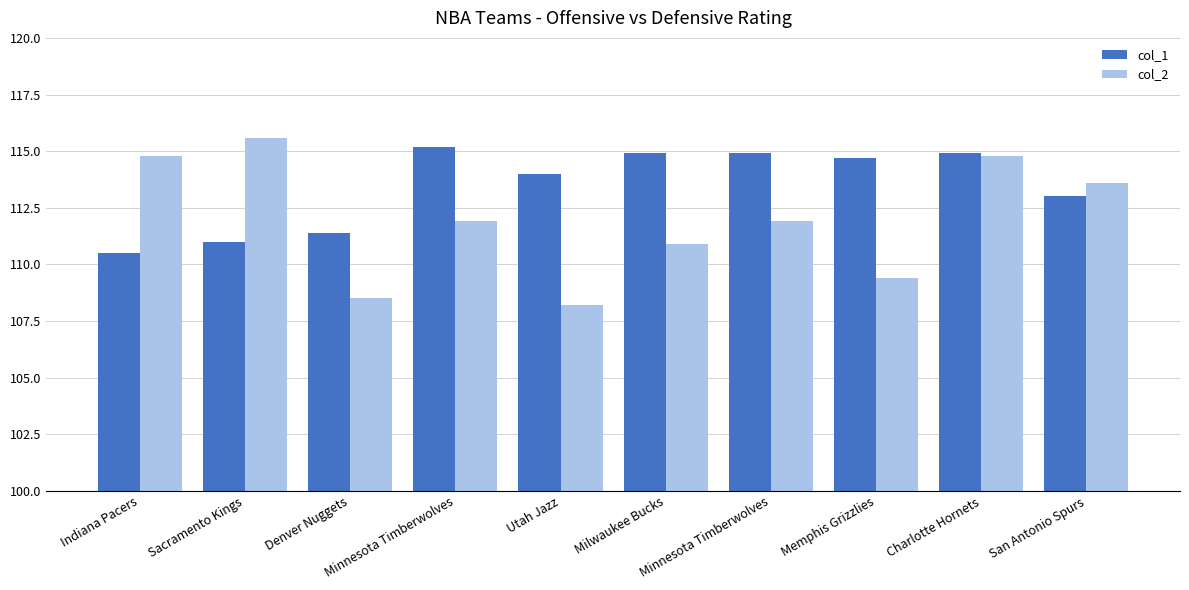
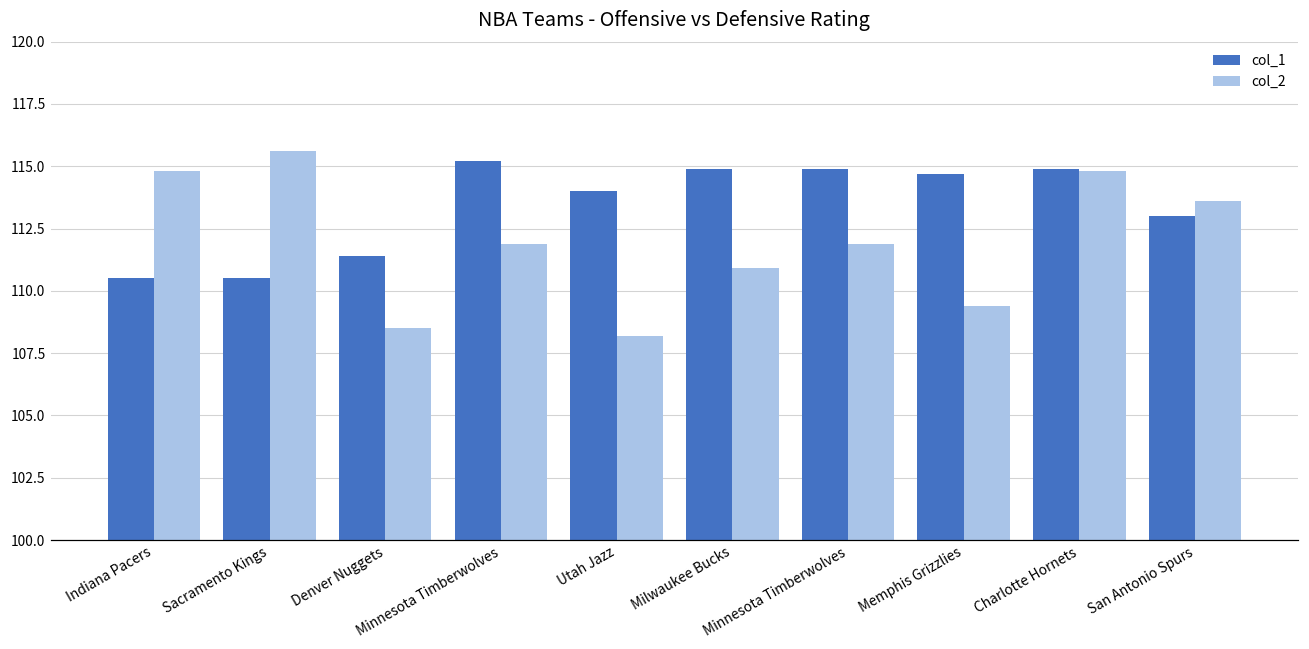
  {
    "col_1": {
      "Indiana Pacers": 110.5,
-     "Sacramento Kings": 111.0,
+     "Sacramento Kings": 110.5,
      "Denver Nuggets": 111.4,
      "Utah Jazz": 114.0,
      "Milwaukee Bucks": 114.9,
      "Memphis Grizzlies": 114.7,
      "Charlotte Hornets": 114.9,
      "San Antonio Spurs": 113.0
    },
    "col_2": {
      "Indiana Pacers": 114.8,
      "Sacramento Kings": 115.6,
      "Denver Nuggets": 108.5,
      "Utah Jazz": 108.2,
      "Milwaukee Bucks": 110.9,
      "Memphis Grizzlies": 109.4,
      "Charlotte Hornets": 114.8,
      "San Antonio Spurs": 113.6
    }
  }
